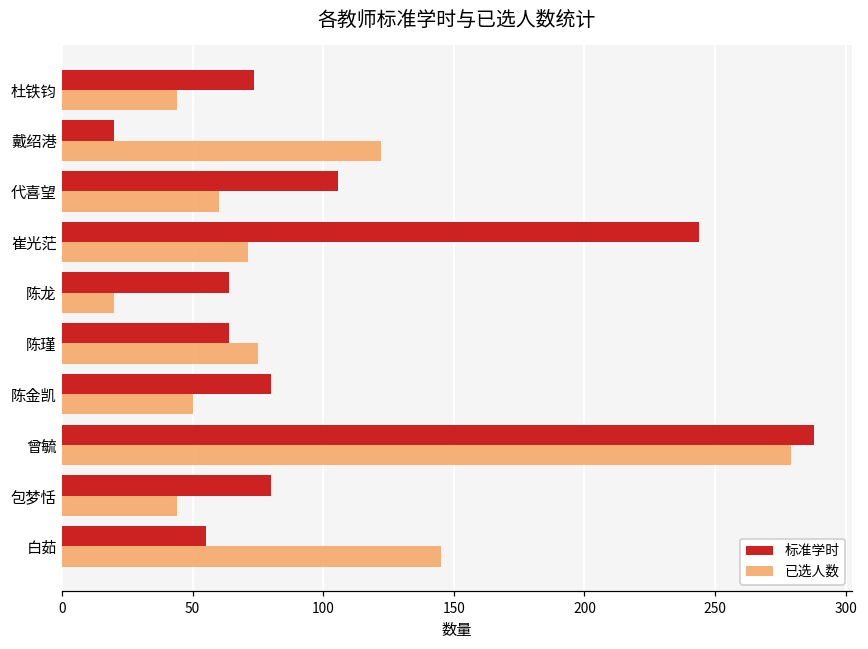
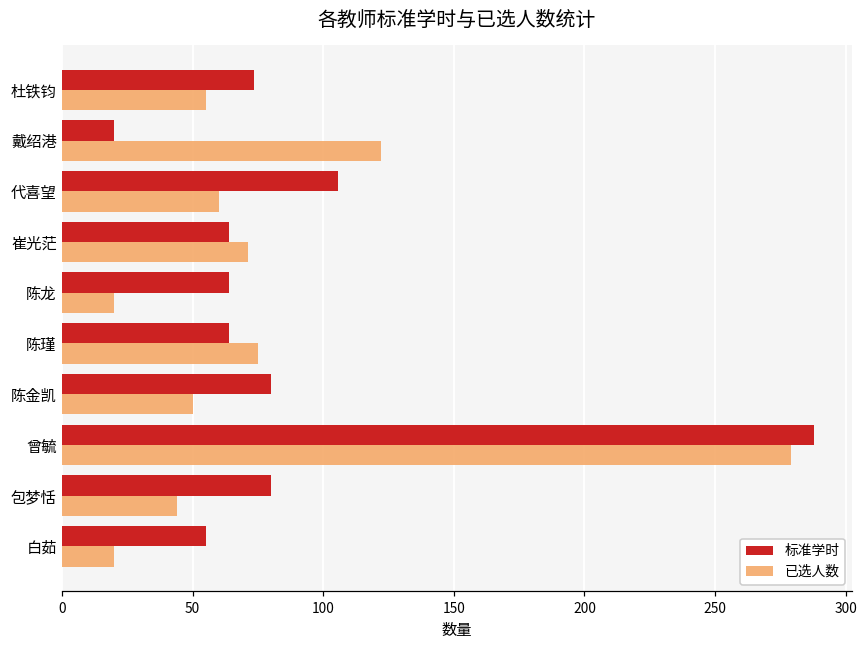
  {
    "标准学时": {
      "杜铁钧": 74,
      "戴绍港": 20,
      "代喜望": 106,
-     "崔光茫": 244,
+     "崔光茫": 64,
      "陈龙": 64,
      "陈瑾": 64,
      "陈金凯": 80,
      "曾毓": 288,
      "包梦恬": 80,
      "白茹": 55
    },
    "已选人数": {
-     "杜铁钧": 44,
+     "杜铁钧": 55,
      "戴绍港": 122,
      "代喜望": 60,
      "崔光茫": 71,
      "陈龙": 20,
      "陈瑾": 75,
      "陈金凯": 50,
      "曾毓": 279,
      "包梦恬": 44,
-     "白茹": 145
+     "白茹": 20
    }
  }
